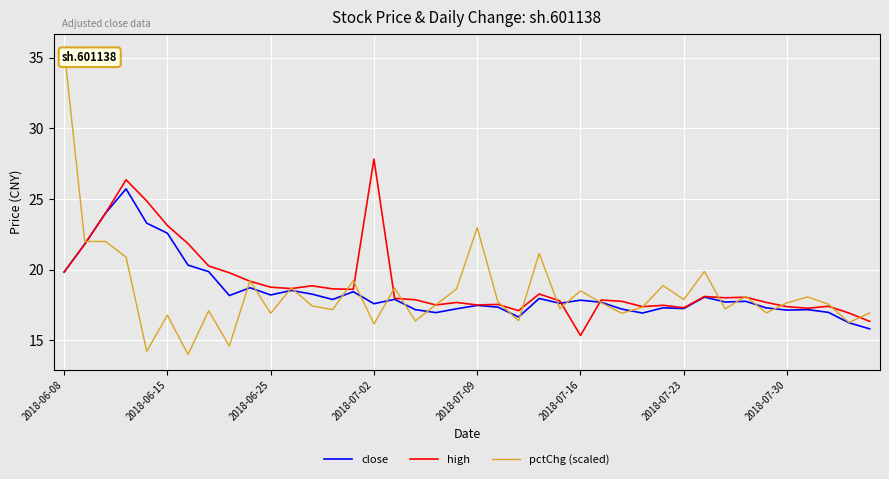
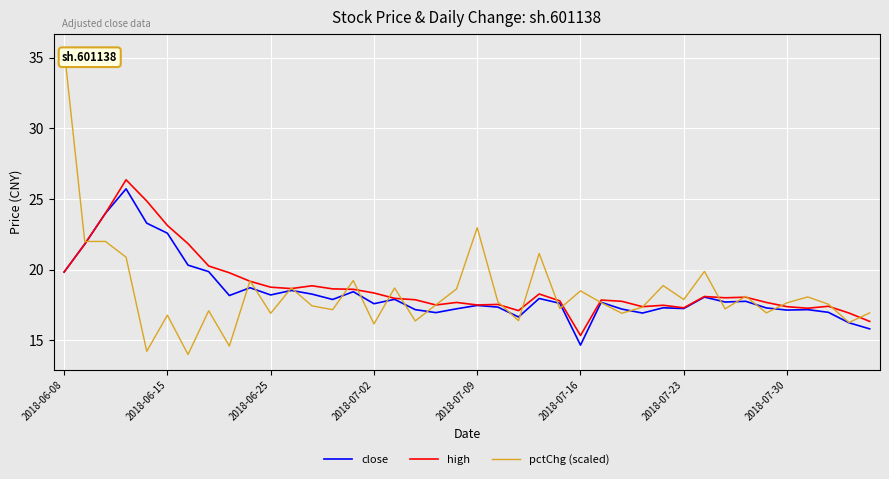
  {
    "close": {
      "2018-06-15": 22.6,
      "2018-06-25": 18.2,
      "2018-07-02": 17.6,
-     "2018-07-16": 17.8,
+     "2018-07-16": 14.7,
      "2018-07-30": 17.1
    },
    "high": {
      "2018-06-15": 23.1,
      "2018-06-25": 18.8,
-     "2018-07-02": 27.8,
+     "2018-07-02": 18.4,
      "2018-07-16": 15.3,
      "2018-07-30": 17.4
    },
    "pctChg (scaled)": {
      "2018-06-15": 16.8,
      "2018-06-25": 16.9,
      "2018-07-02": 16.2,
      "2018-07-09": 23.0,
      "2018-07-16": 18.5,
      "2018-07-23": 17.9,
      "2018-07-30": 17.7
    }
  }
